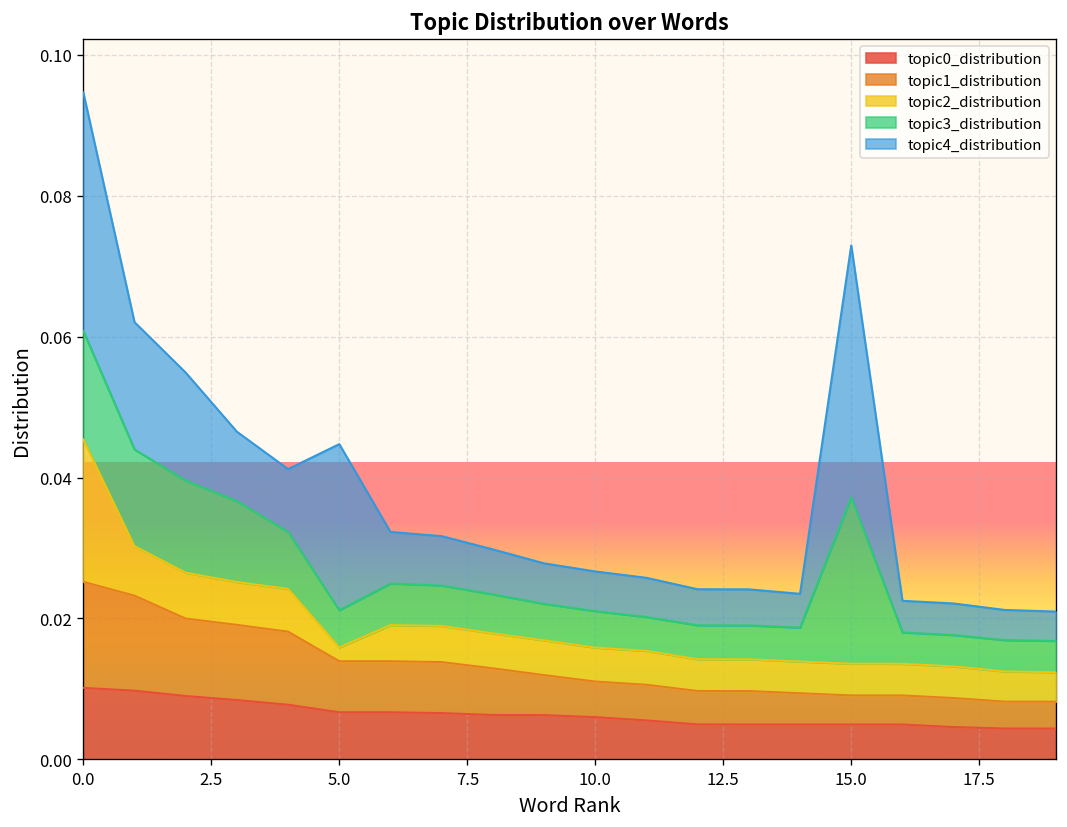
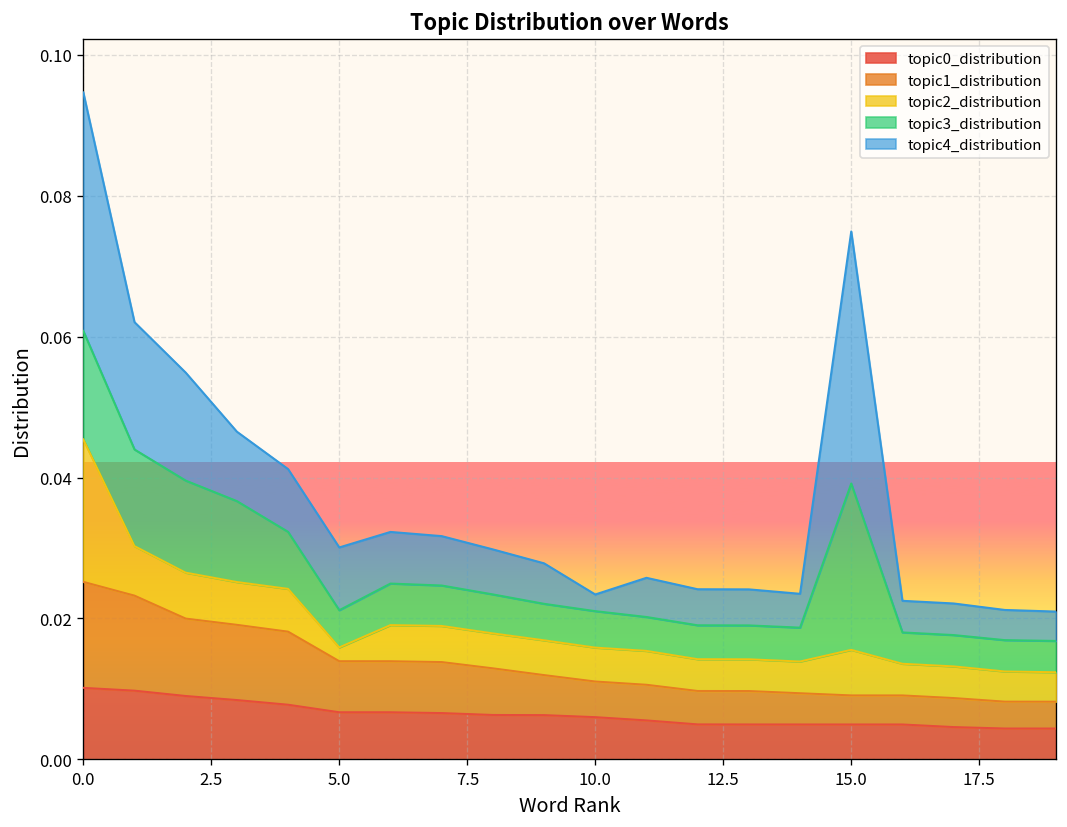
  {
    "topic2_distribution": {
      "0.0": 0.020,
      "5.0": 0.002,
      "10.0": 0.005,
-     "15.0": 0.004
+     "15.0": 0.006
    },
    "topic3_distribution": {
      "0.0": 0.015,
      "5.0": 0.005,
      "10.0": 0.005,
      "15.0": 0.024
    },
    "topic4_distribution": {
      "0.0": 0.034,
-     "5.0": 0.024,
-     "10.0": 0.006,
+     "5.0": 0.009,
+     "10.0": 0.002,
      "15.0": 0.036
    }
  }
